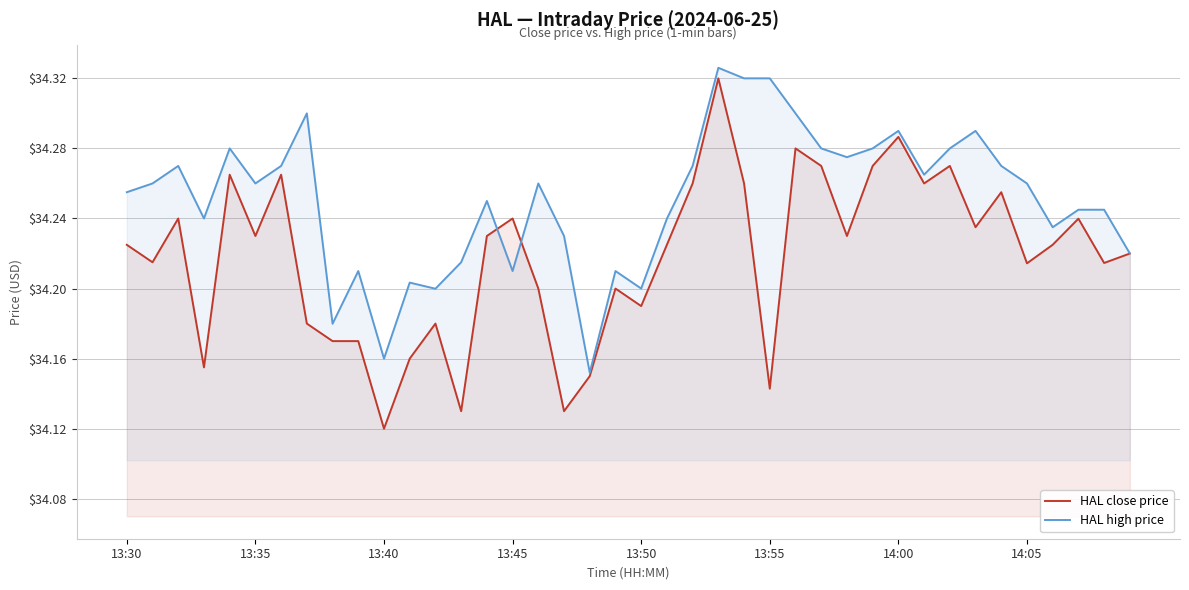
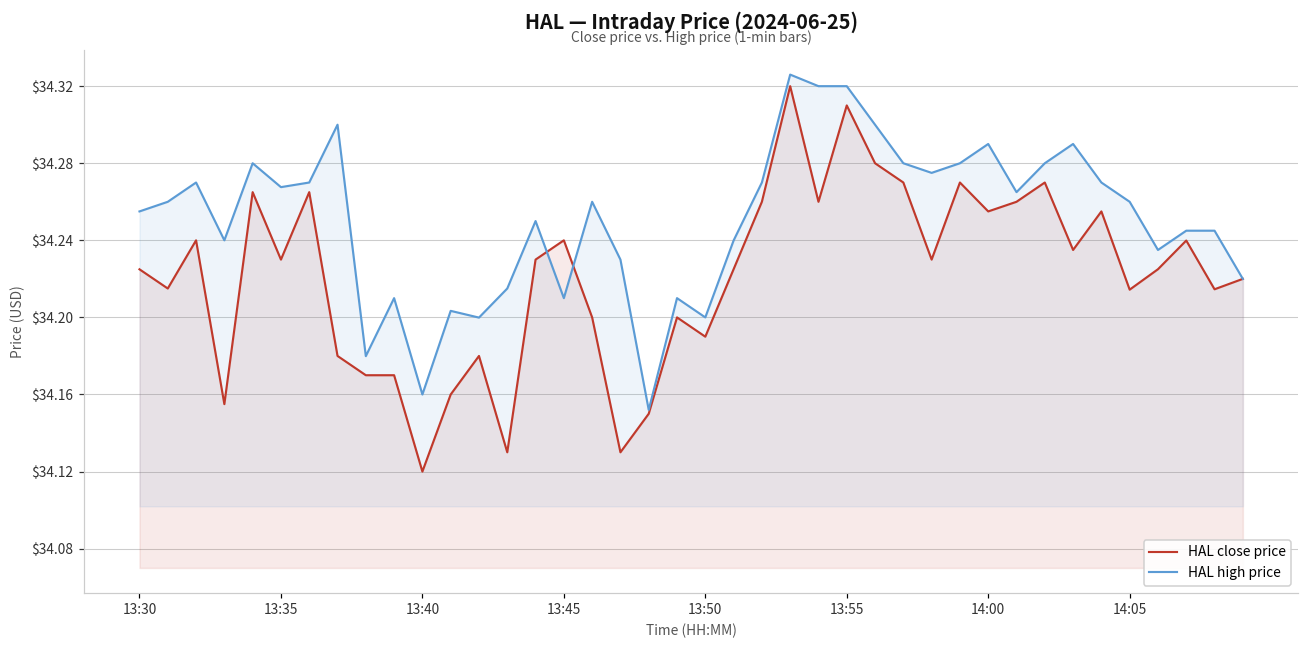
  {
    "HAL close price": {
      "13:30": "$34.225",
      "13:35": "$34.230",
      "13:40": "$34.120",
      "13:45": "$34.240",
      "13:50": "$34.190",
-     "13:55": "$34.143",
-     "14:00": "$34.287",
+     "13:55": "$34.310",
+     "14:00": "$34.255",
      "14:05": "$34.214"
    },
    "HAL high price": {
      "13:30": "$34.255",
-     "13:35": "$34.260",
+     "13:35": "$34.268",
      "13:40": "$34.160",
      "13:45": "$34.210",
      "13:50": "$34.200",
      "13:55": "$34.320",
      "14:00": "$34.290",
      "14:05": "$34.260"
    }
  }
